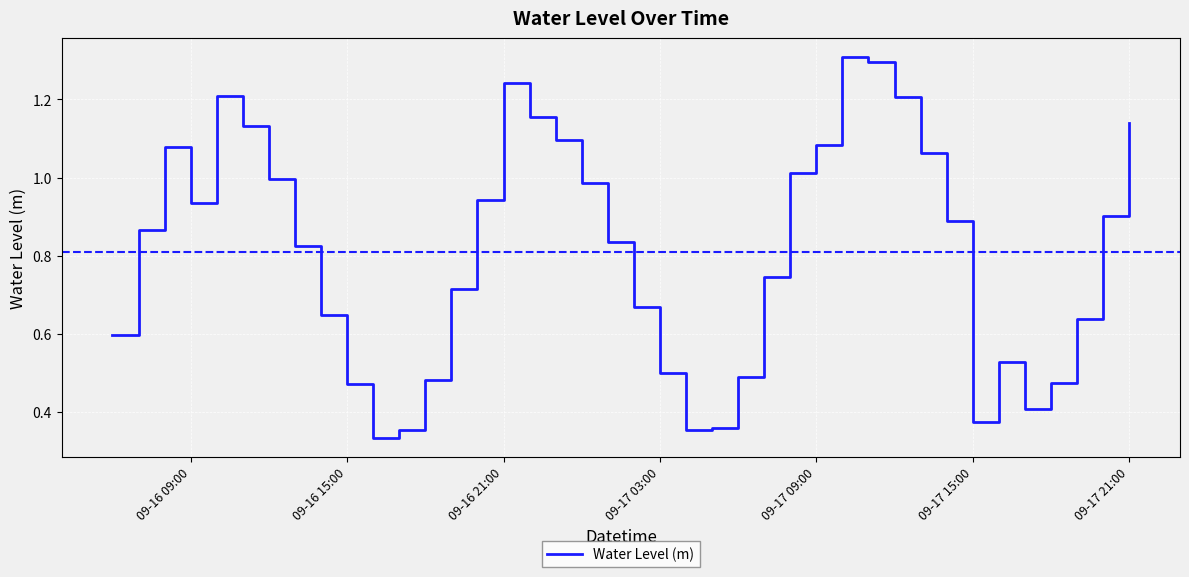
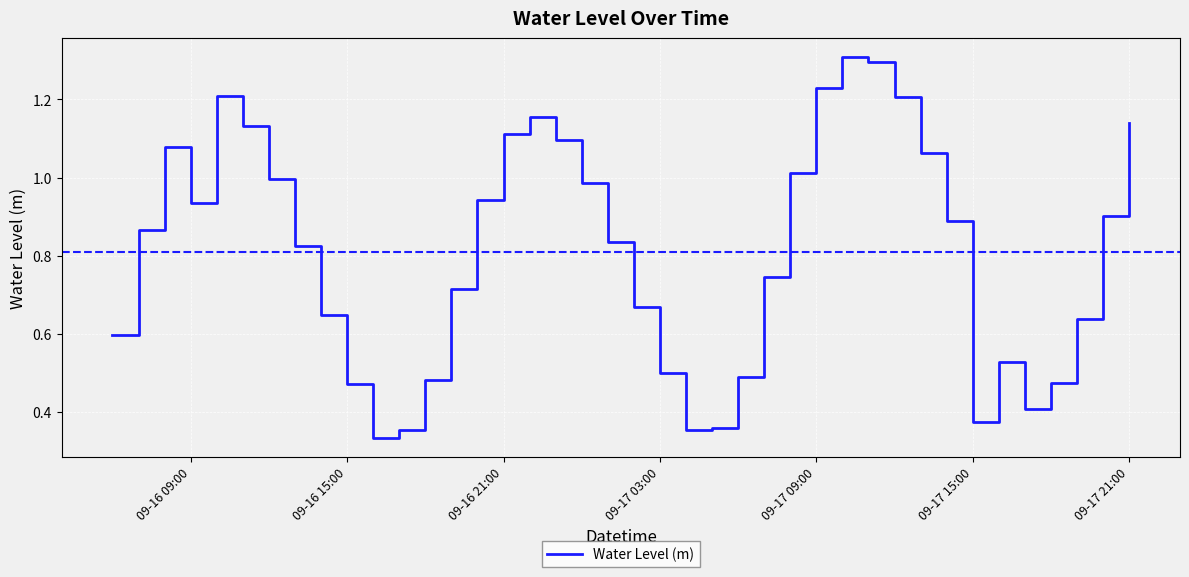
  {
    "09-16 09:00": 0.94,
    "09-16 15:00": 0.47,
-   "09-16 21:00": 1.24,
+   "09-16 21:00": 1.11,
    "09-17 03:00": 0.50,
-   "09-17 09:00": 1.08,
+   "09-17 09:00": 1.23,
    "09-17 15:00": 0.37,
    "09-17 21:00": 1.14
  }
